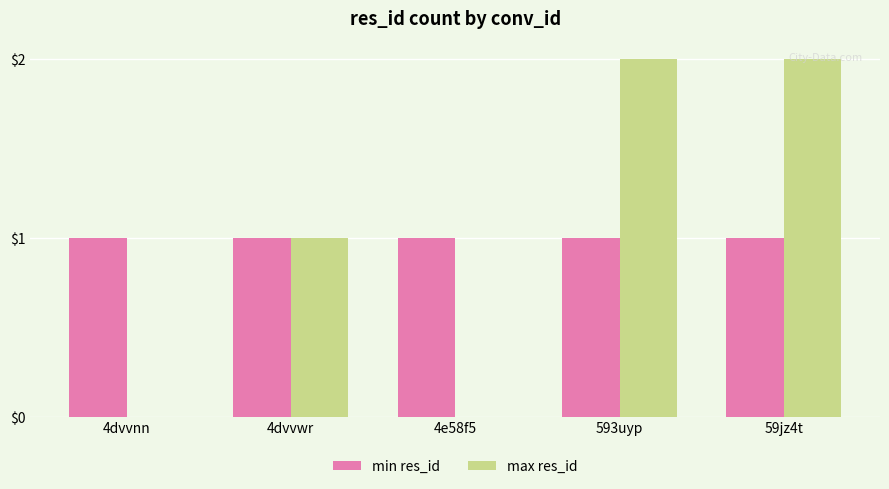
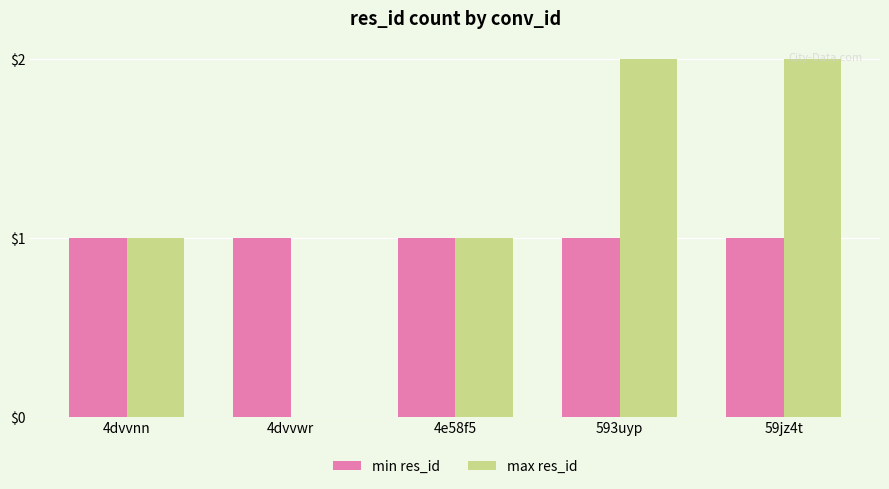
  {
    "min res_id": {
      "4dvvnn": "$1",
      "4dvvwr": "$1",
      "4e58f5": "$1",
      "593uyp": "$1",
      "59jz4t": "$1"
    },
    "max res_id": {
-     "4dvvnn": "$0",
-     "4dvvwr": "$1",
-     "4e58f5": "$0",
+     "4dvvnn": "$1",
+     "4dvvwr": "$0",
+     "4e58f5": "$1",
      "593uyp": "$2",
      "59jz4t": "$2"
    }
  }
